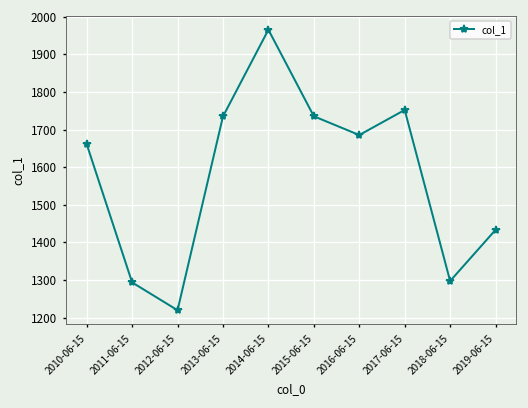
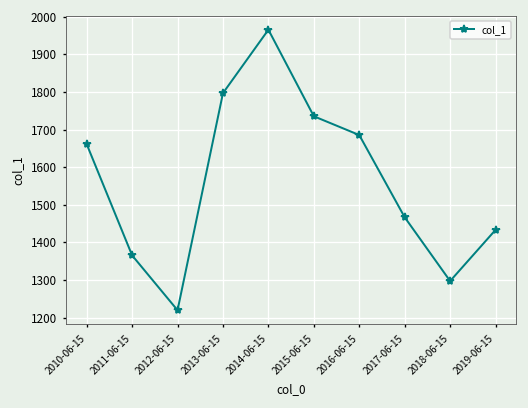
  {
    "2010-06-15": 1660,
-   "2011-06-15": 1290,
+   "2011-06-15": 1370,
    "2012-06-15": 1220,
-   "2013-06-15": 1730,
+   "2013-06-15": 1800,
    "2014-06-15": 1970,
    "2015-06-15": 1740,
    "2016-06-15": 1690,
-   "2017-06-15": 1750,
+   "2017-06-15": 1470,
    "2018-06-15": 1300,
    "2019-06-15": 1430
  }
